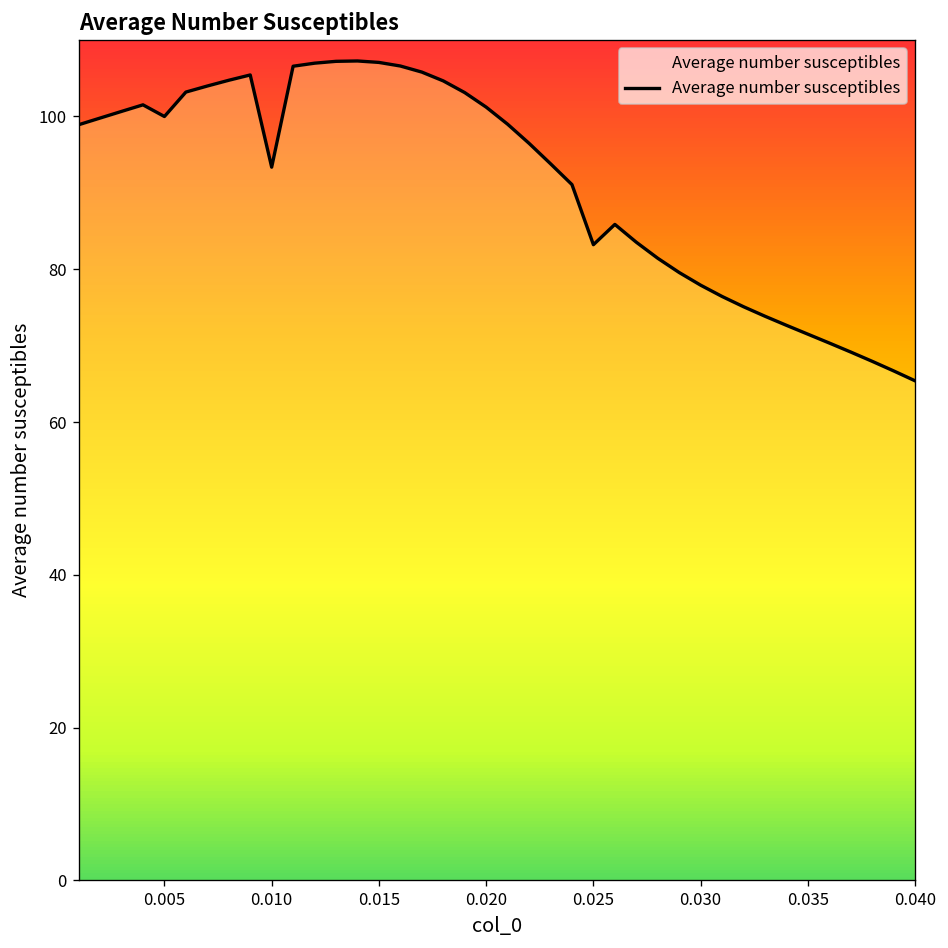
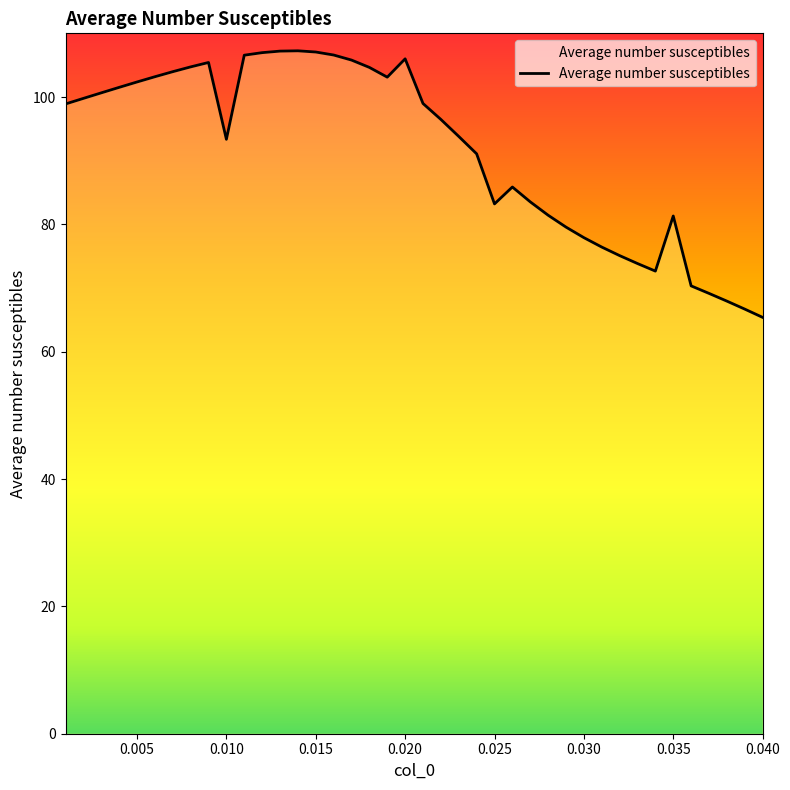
  {
-   "0.005": 100,
+   "0.005": 102,
    "0.010": 93,
    "0.015": 107,
-   "0.020": 101,
+   "0.020": 106,
    "0.025": 83,
    "0.030": 78,
-   "0.035": 71,
+   "0.035": 81,
    "0.040": 65
  }
